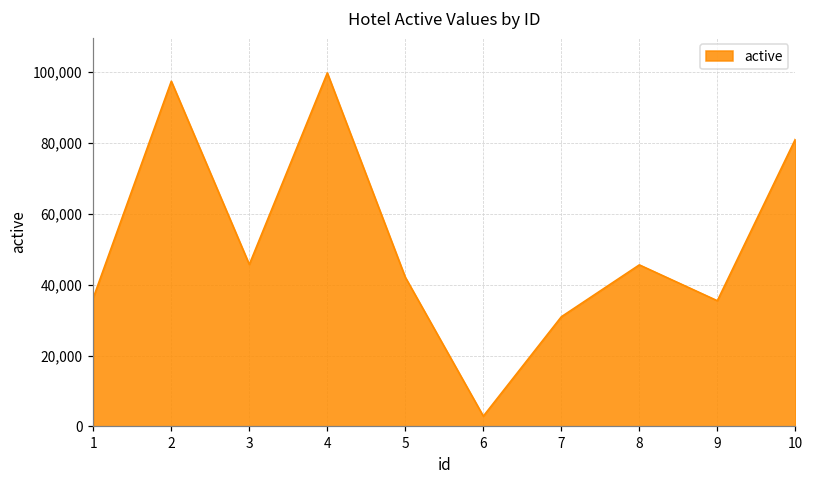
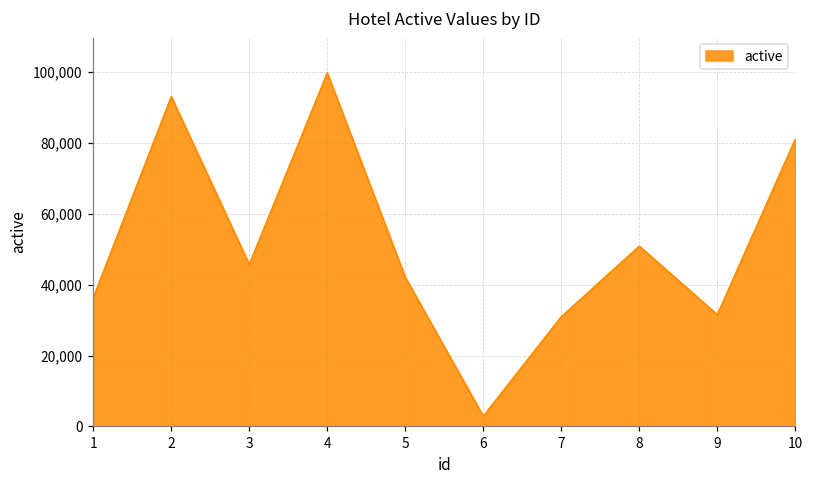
  {
    "1": "36,000",
-   "2": "97,000",
+   "2": "93,000",
    "3": "46,000",
    "4": "100,000",
    "5": "42,000",
    "6": "3,000",
    "7": "31,000",
-   "8": "46,000",
-   "9": "35,000",
+   "8": "51,000",
+   "9": "32,000",
    "10": "81,000"
  }
